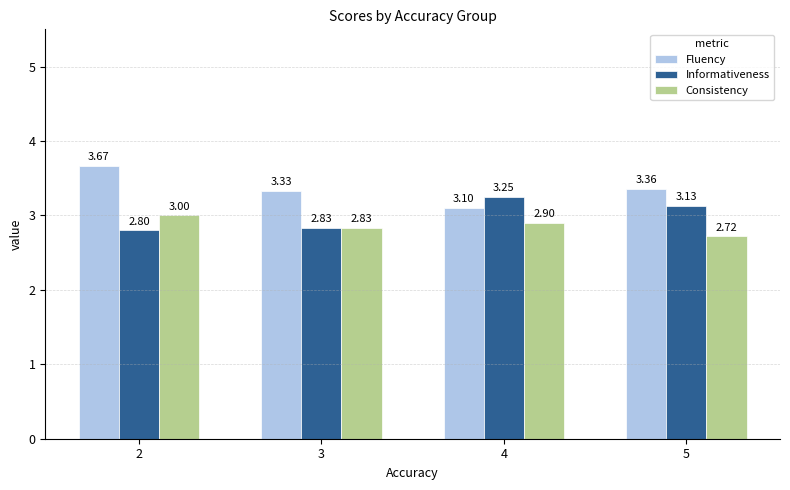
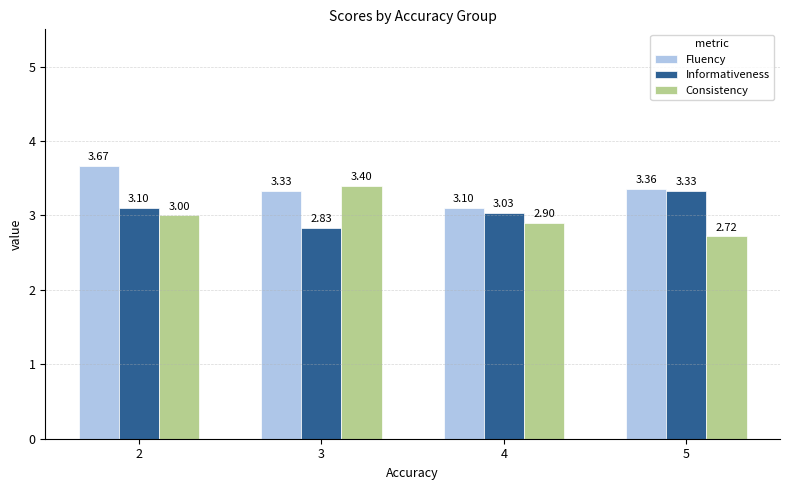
  {
    "Fluency": {
      "2": 3.67,
      "3": 3.33,
      "4": 3.10,
      "5": 3.36
    },
    "Informativeness": {
-     "2": 2.80,
+     "2": 3.10,
      "3": 2.83,
-     "4": 3.25,
-     "5": 3.13
+     "4": 3.03,
+     "5": 3.33
    },
    "Consistency": {
      "2": 3.00,
-     "3": 2.83,
+     "3": 3.40,
      "4": 2.90,
      "5": 2.72
    }
  }
